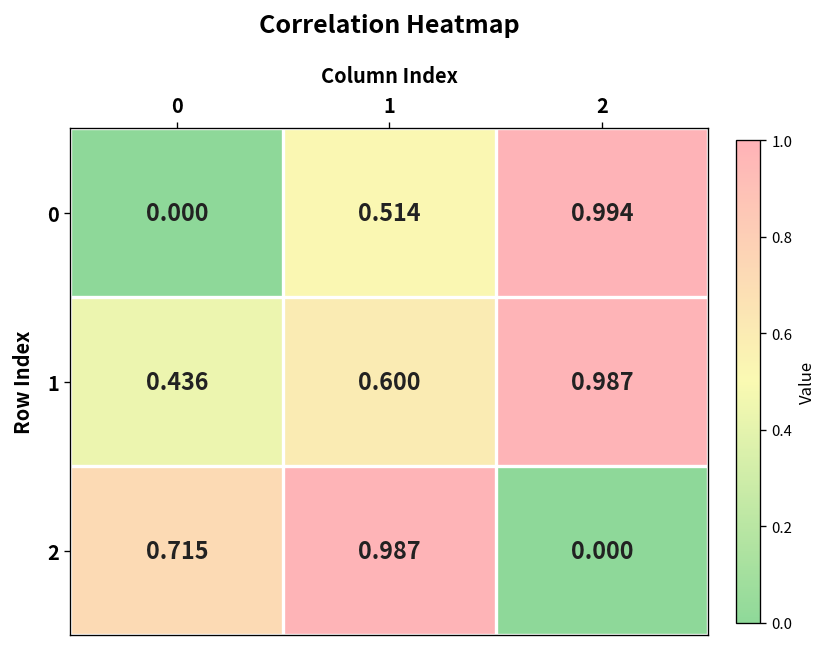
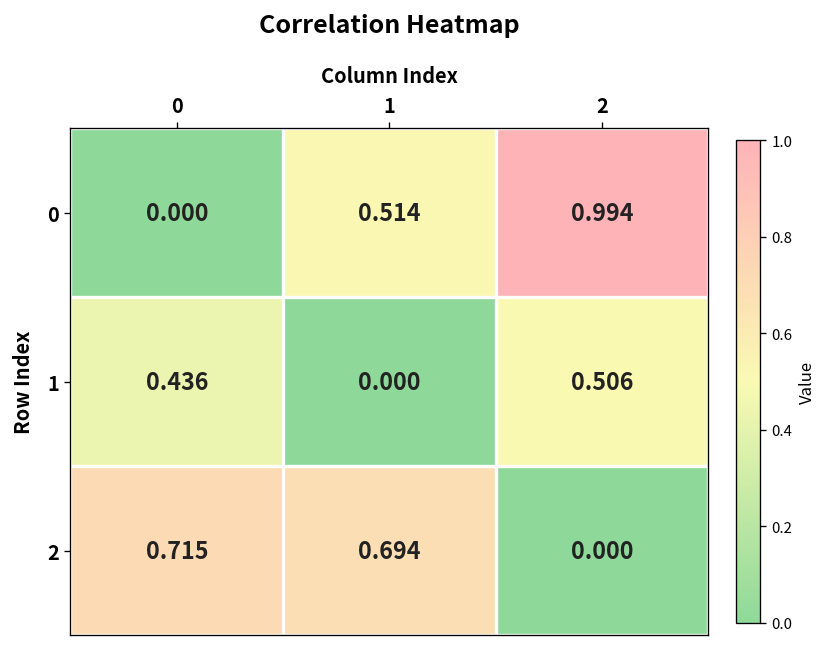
  {
    "0": {
      "0": 0.000,
      "1": 0.514,
      "2": 0.994
    },
    "1": {
      "0": 0.436,
-     "1": 0.600,
-     "2": 0.987
+     "1": 0.000,
+     "2": 0.506
    },
    "2": {
      "0": 0.715,
-     "1": 0.987,
+     "1": 0.694,
      "2": 0.000
    }
  }
